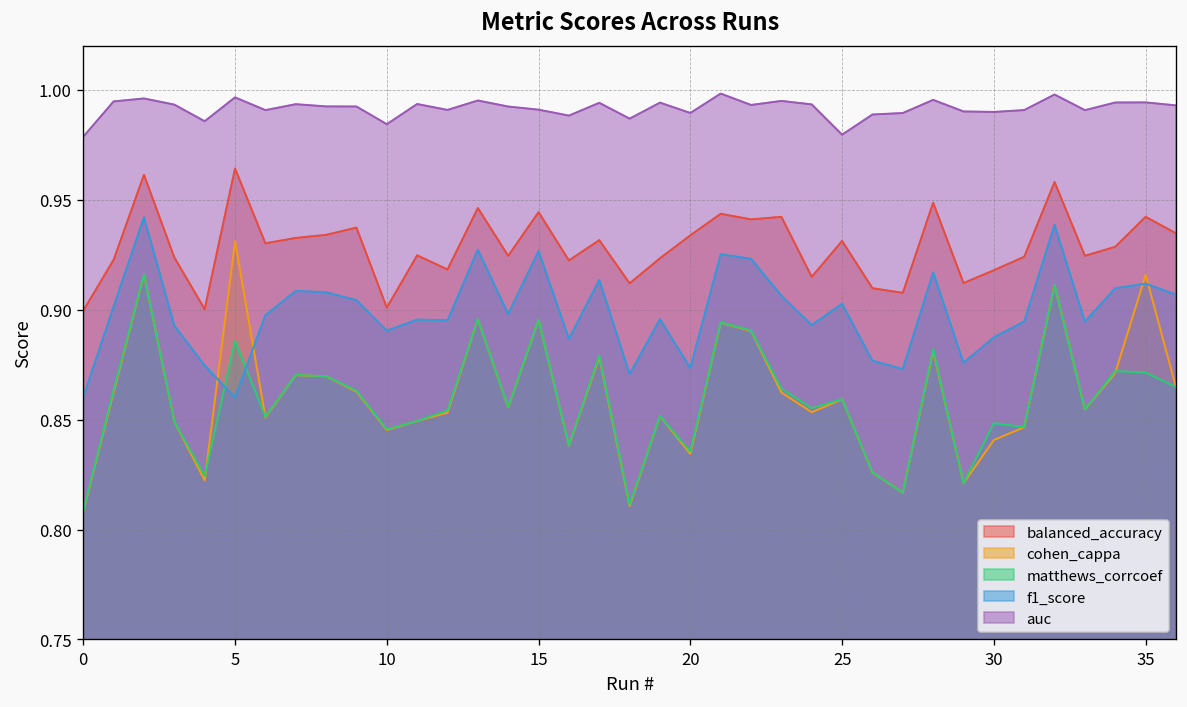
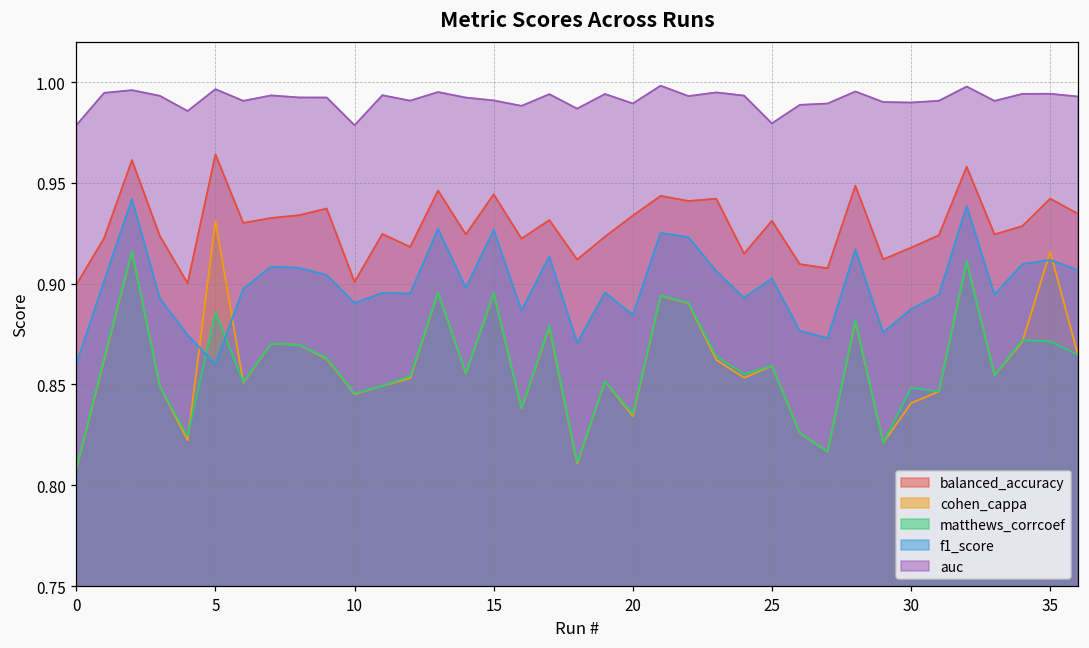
  {
    "balanced_accuracy": {
      "0": 0.899,
      "5": 0.964,
      "10": 0.901,
      "15": 0.944,
      "20": 0.934,
      "25": 0.931,
      "30": 0.918,
      "35": 0.942
    },
    "cohen_cappa": {
      "5": 0.931,
      "30": 0.841,
      "35": 0.916
    },
    "matthews_corrcoef": {
      "5": 0.886,
      "30": 0.848,
      "35": 0.871
    },
    "f1_score": {
      "0": 0.860,
      "5": 0.860,
      "10": 0.890,
      "15": 0.927,
-     "20": 0.873,
+     "20": 0.884,
      "25": 0.903,
      "30": 0.887,
      "35": 0.912
    },
    "auc": {
      "0": 0.979,
      "5": 0.996,
-     "10": 0.984,
+     "10": 0.979,
      "15": 0.991,
      "20": 0.989,
      "25": 0.980,
      "30": 0.990,
      "35": 0.994
    }
  }
